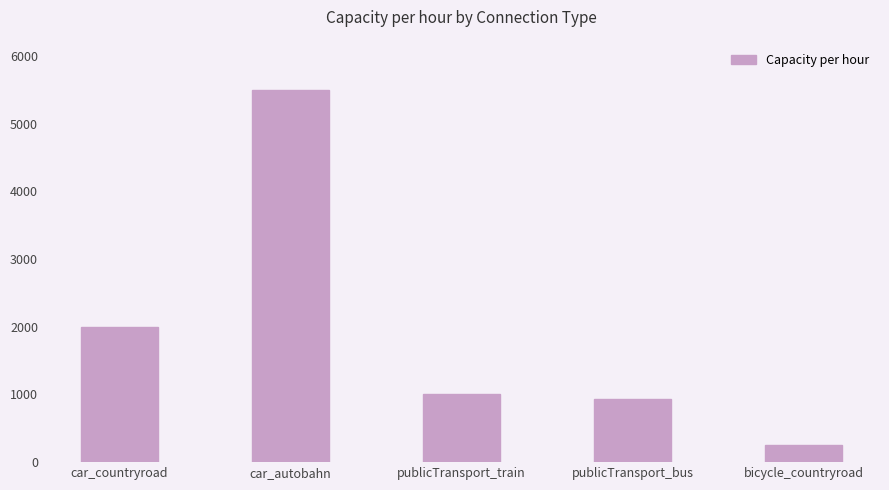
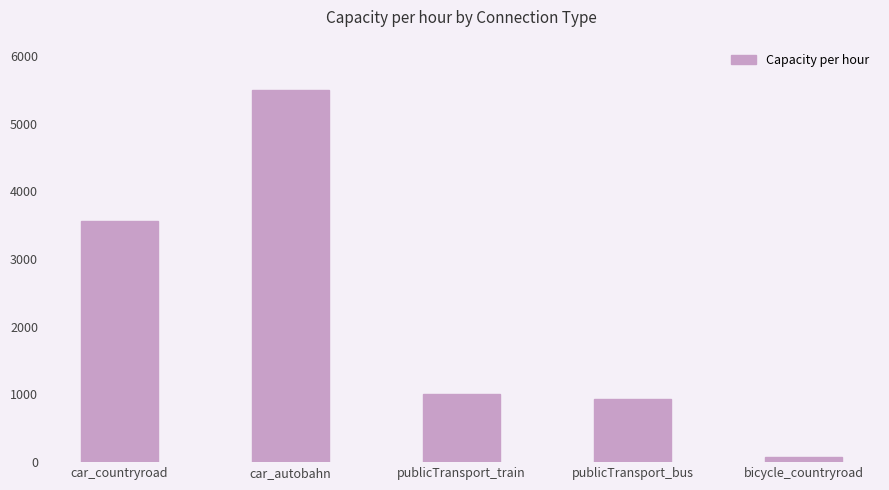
  {
-   "car_countryroad": 2000,
+   "car_countryroad": 3600,
    "car_autobahn": 5500,
    "publicTransport_train": 1000,
    "publicTransport_bus": 900,
-   "bicycle_countryroad": 300
+   "bicycle_countryroad": 100
  }
